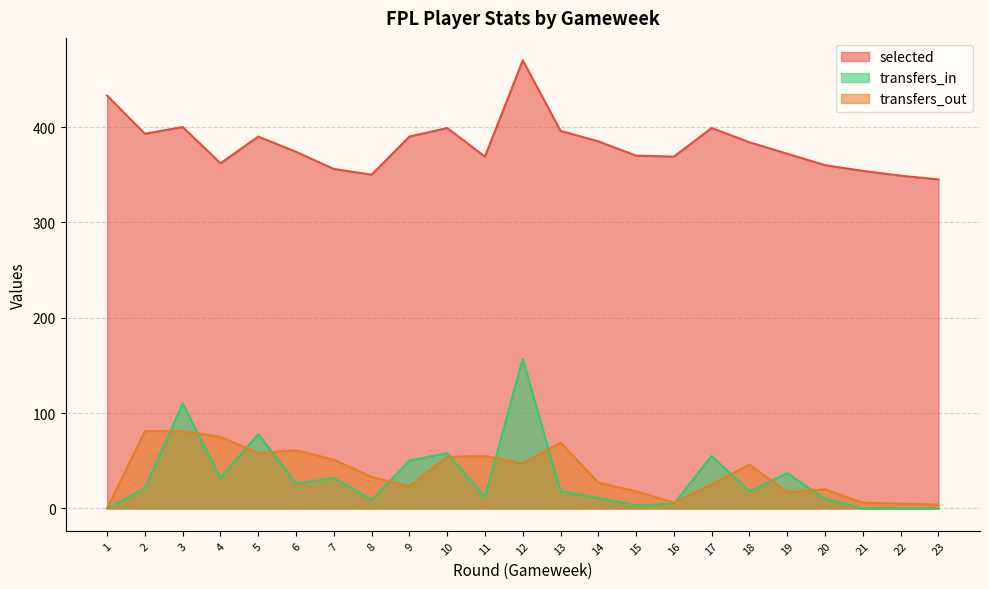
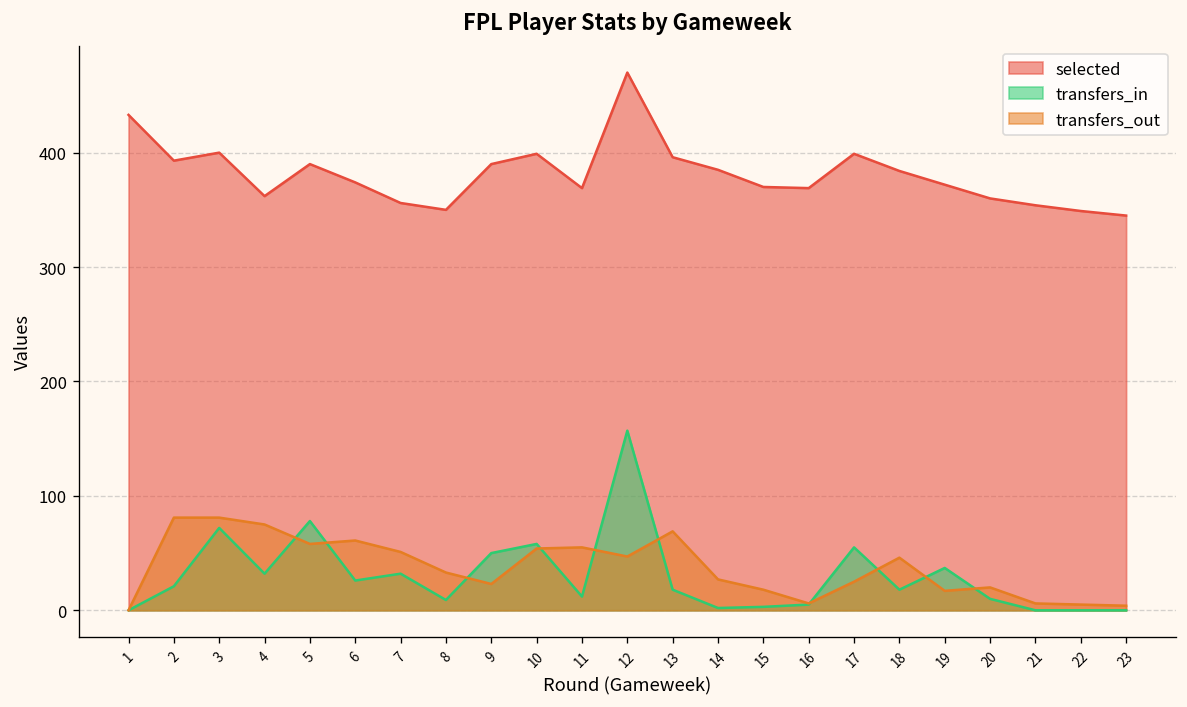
  {
    "transfers_in": {
      "2": 20,
-     "3": 110,
+     "3": 70,
      "4": 30,
      "5": 80,
      "6": 30,
      "7": 30,
      "8": 10,
      "9": 50,
      "10": 60,
      "11": 10,
      "12": 160,
      "13": 20,
-     "14": 10,
+     "14": 0,
      "15": 0,
      "17": 60,
      "18": 20,
      "19": 40,
      "20": 10,
      "21": 0,
      "22": 0,
      "23": 0
    }
  }
